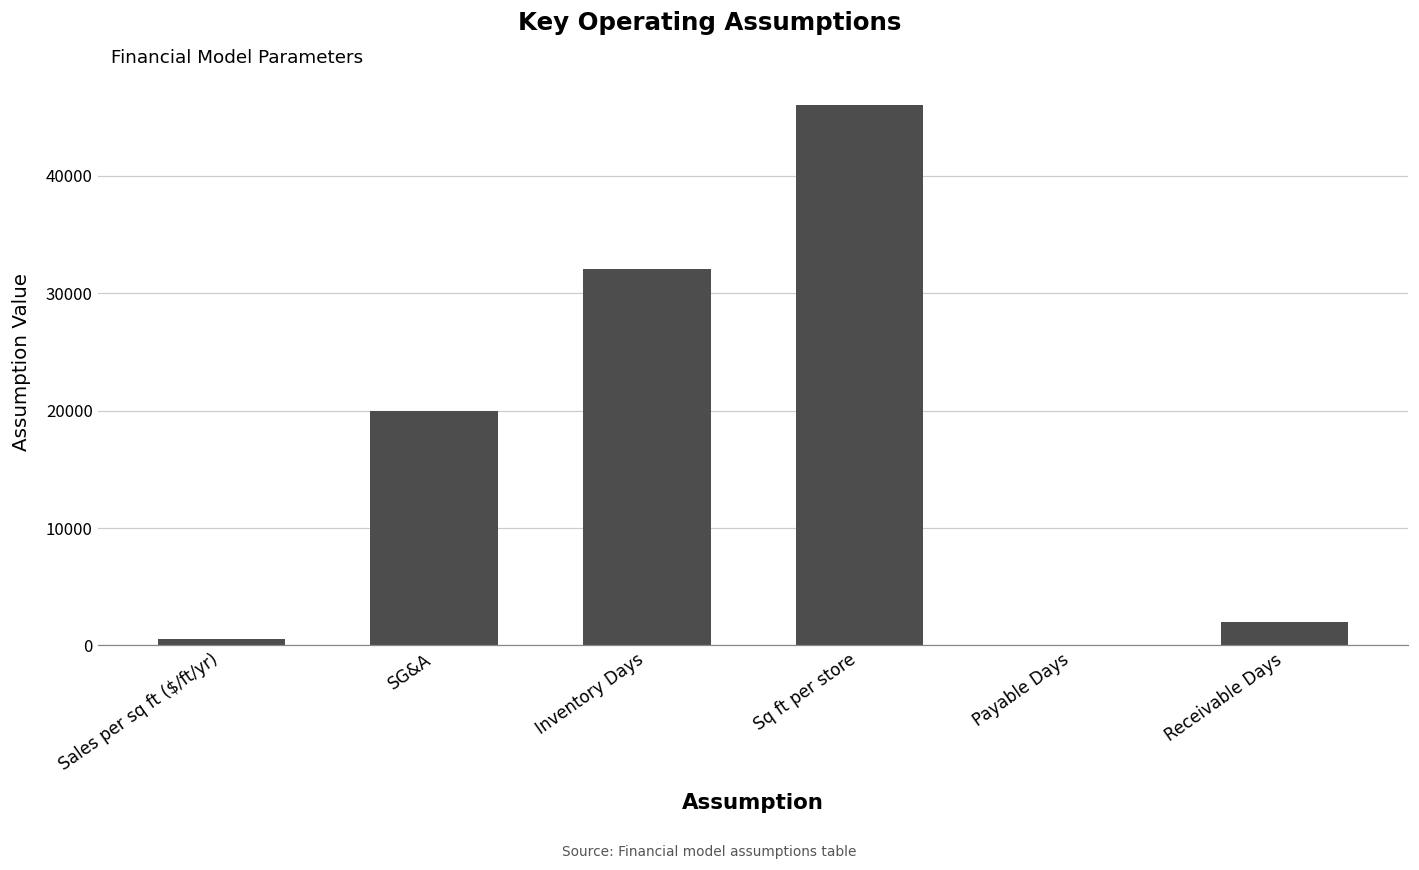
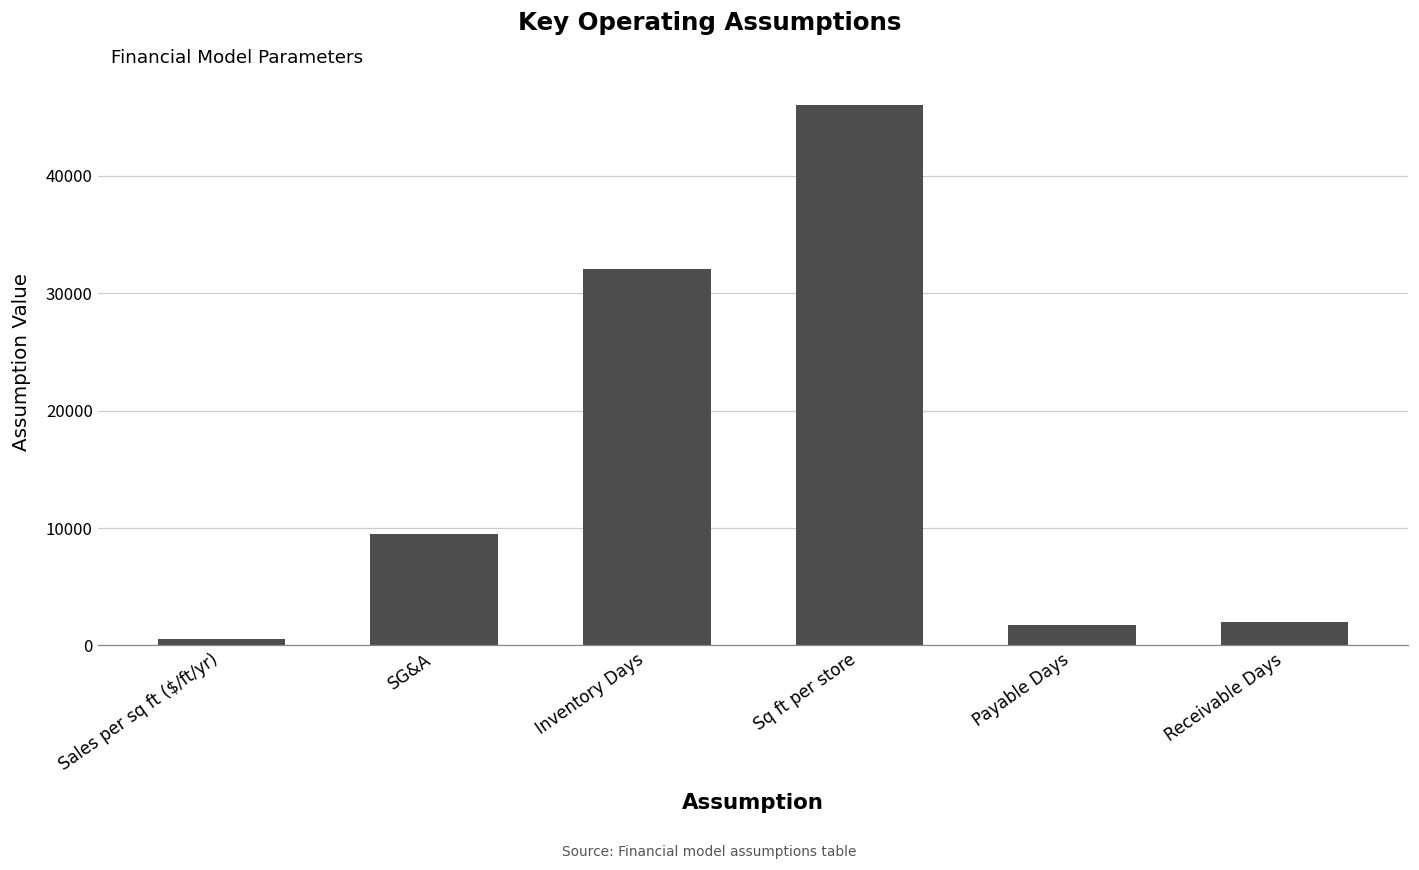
  {
    "Sales per sq ft ($/ft/yr)": 500,
-   "SG&A": 19900,
+   "SG&A": 9500,
    "Inventory Days": 32100,
    "Sq ft per store": 46000,
-   "Payable Days": 0,
+   "Payable Days": 1800,
    "Receivable Days": 2000
  }
